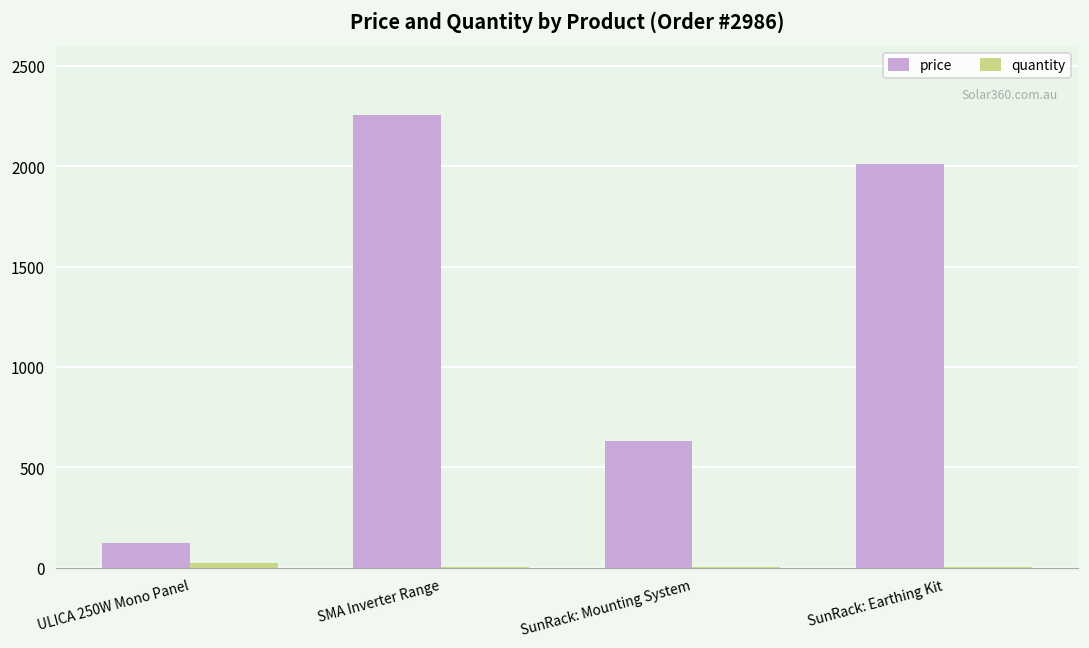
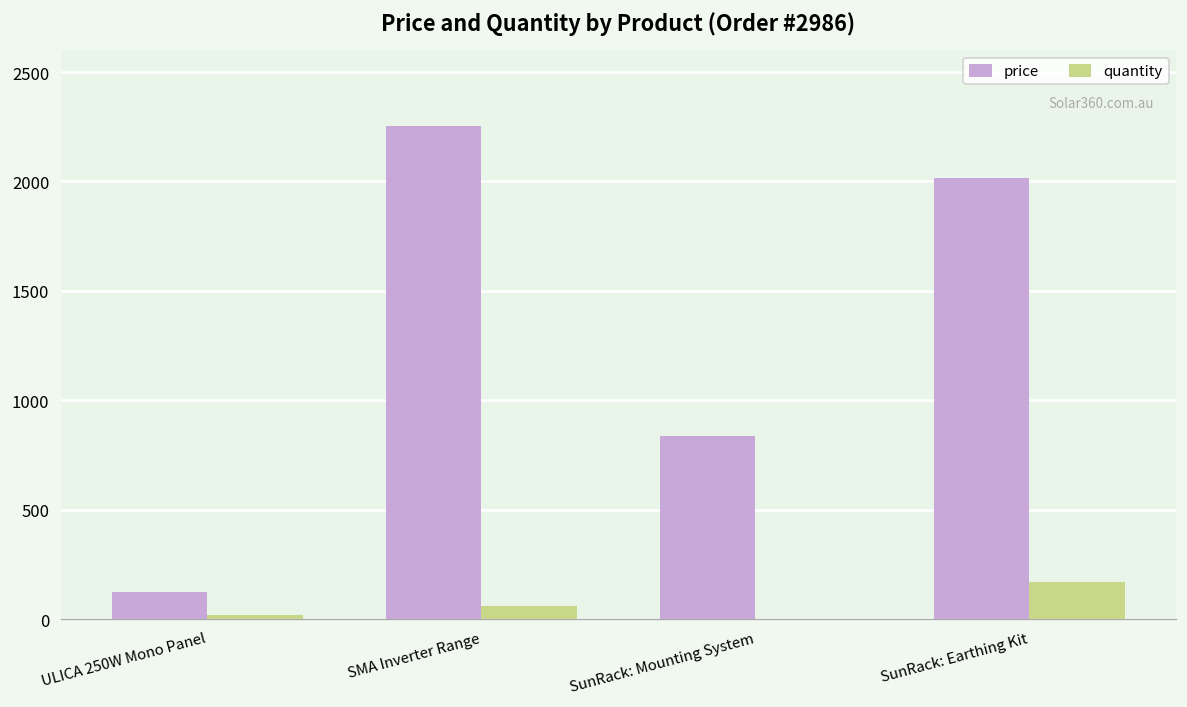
  {
    "price": {
      "ULICA 250W Mono Panel": 120,
      "SMA Inverter Range": 2250,
-     "SunRack: Mounting System": 630,
+     "SunRack: Mounting System": 840,
      "SunRack: Earthing Kit": 2010
    },
    "quantity": {
      "ULICA 250W Mono Panel": 20,
-     "SMA Inverter Range": 0,
-     "SunRack: Earthing Kit": 0
+     "SMA Inverter Range": 60,
+     "SunRack: Earthing Kit": 170
    }
  }
